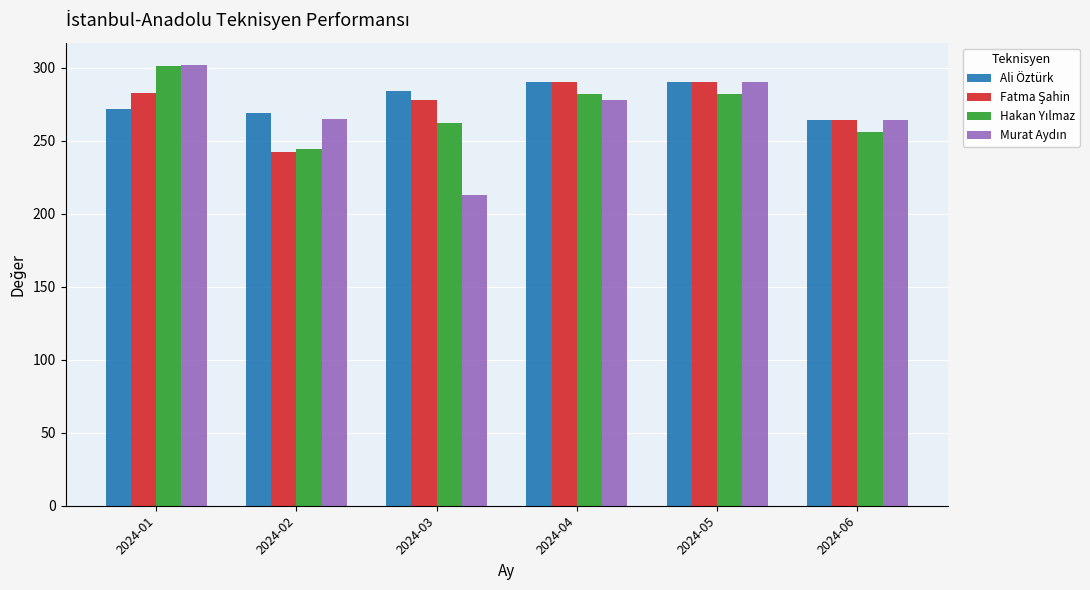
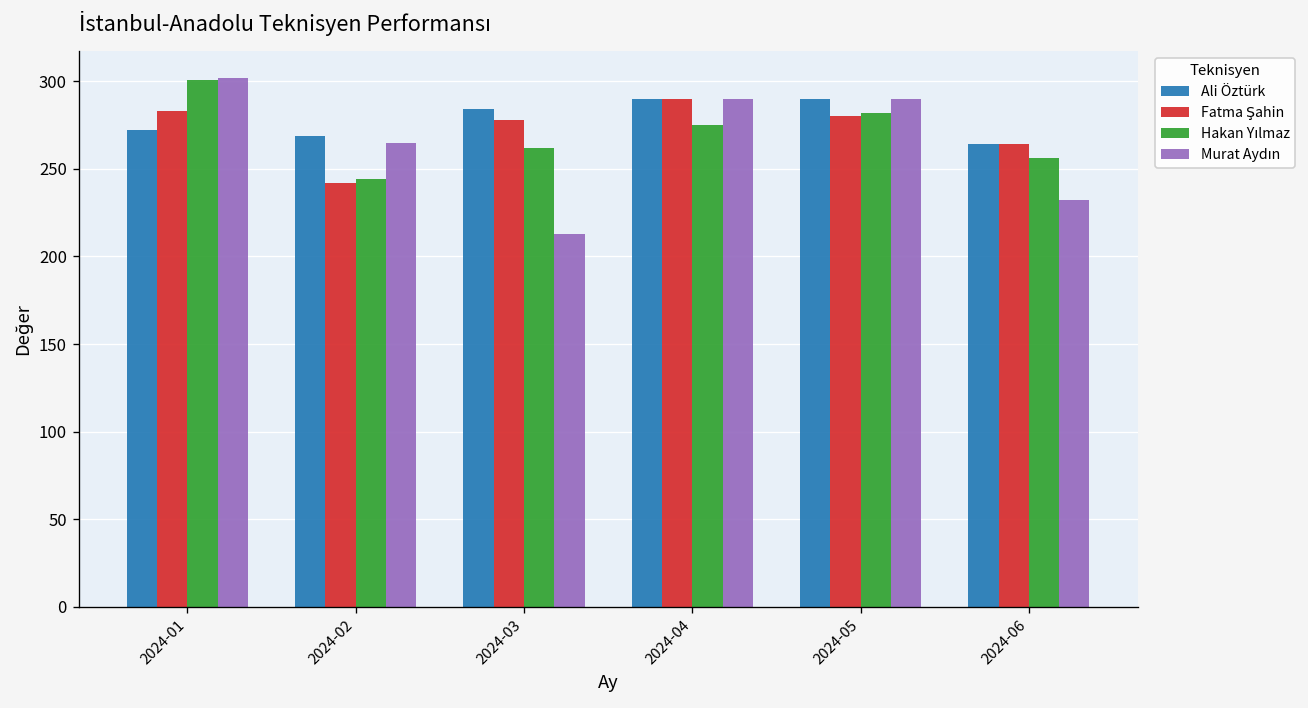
  {
    "Ali Öztürk": {
      "2024-01": 272,
      "2024-02": 269,
      "2024-03": 284,
      "2024-04": 290,
      "2024-05": 290,
      "2024-06": 264
    },
    "Fatma Şahin": {
      "2024-01": 283,
      "2024-02": 242,
      "2024-03": 278,
      "2024-04": 290,
-     "2024-05": 290,
+     "2024-05": 280,
      "2024-06": 264
    },
    "Hakan Yılmaz": {
      "2024-01": 301,
      "2024-02": 244,
      "2024-03": 262,
-     "2024-04": 282,
+     "2024-04": 275,
      "2024-05": 282,
      "2024-06": 256
    },
    "Murat Aydın": {
      "2024-01": 302,
      "2024-02": 265,
      "2024-03": 213,
-     "2024-04": 278,
+     "2024-04": 290,
      "2024-05": 290,
-     "2024-06": 264
+     "2024-06": 232
    }
  }
